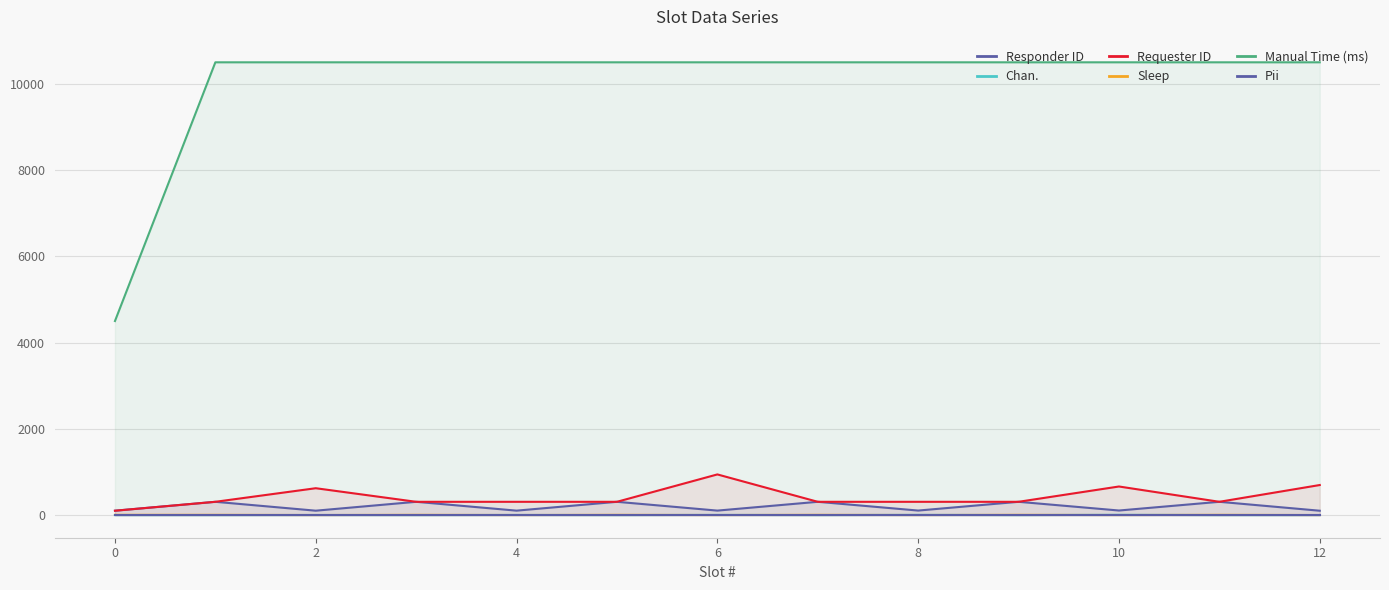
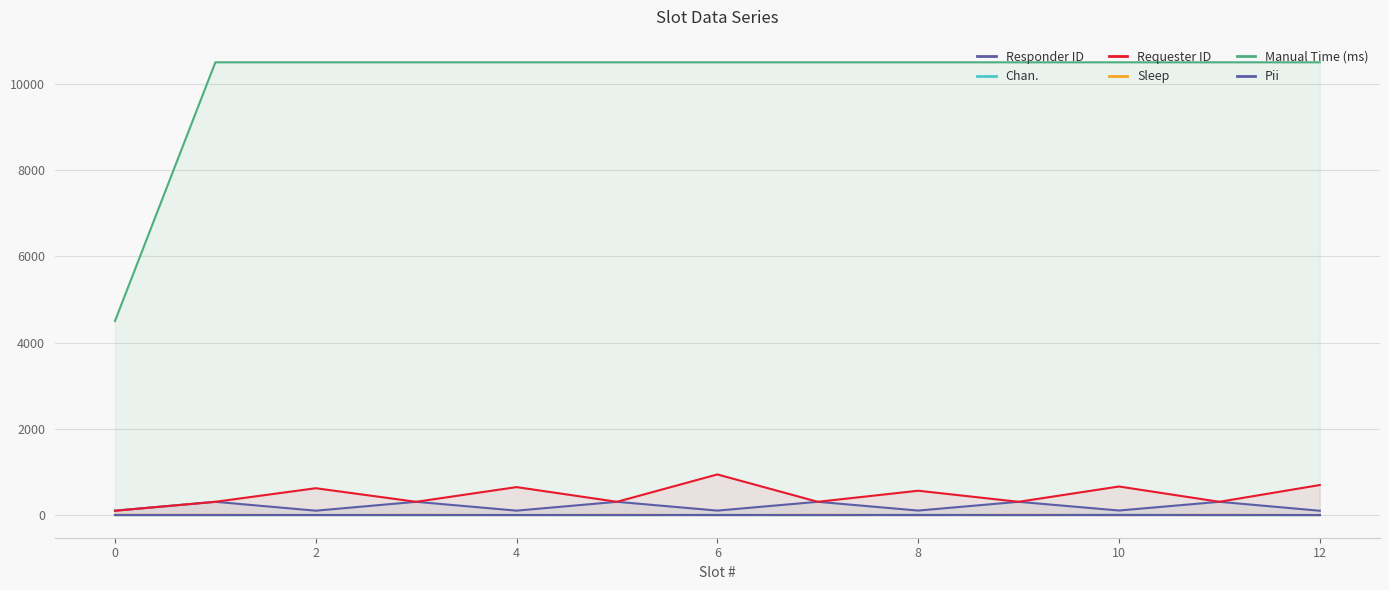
  {
    "Requester ID": {
      "2": 600,
-     "4": 300,
+     "4": 600,
      "6": 900,
-     "8": 300,
+     "8": 600,
      "10": 700,
      "12": 700
    },
    "Manual Time (ms)": {
      "0": 4500,
      "2": 10500,
      "4": 10500,
      "6": 10500,
      "8": 10500,
      "10": 10500,
      "12": 10500
    }
  }
